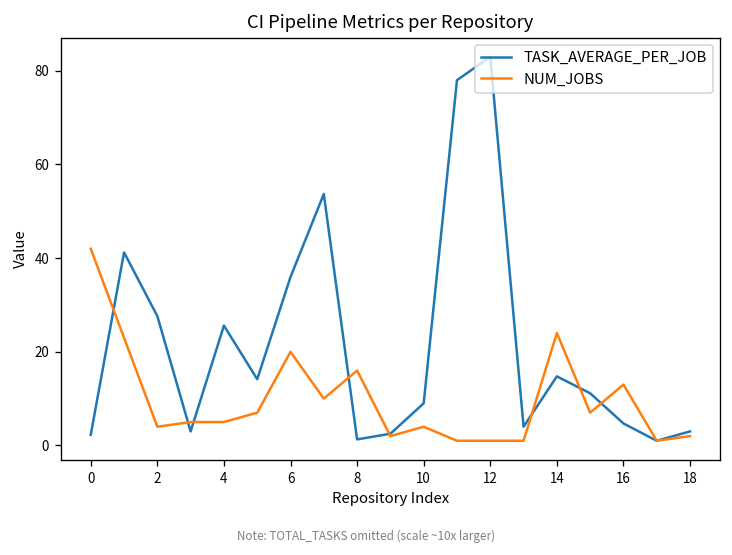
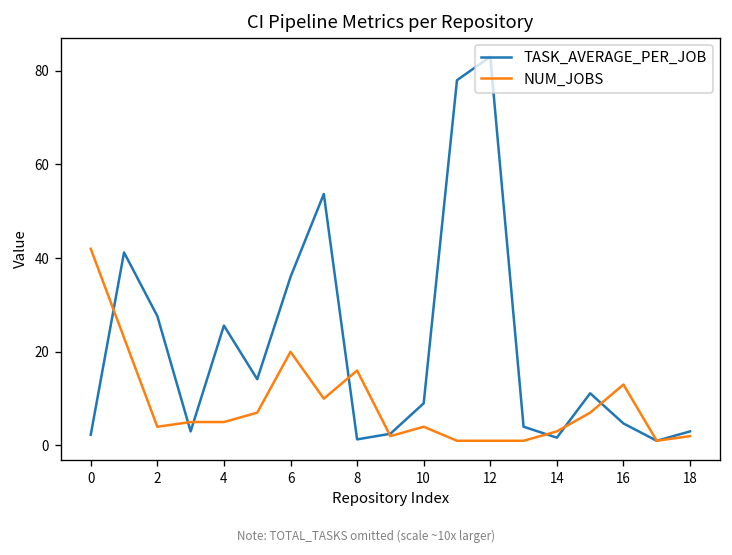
  {
    "TASK_AVERAGE_PER_JOB": {
      "0": 2,
      "2": 28,
      "4": 26,
      "6": 36,
      "8": 1,
      "10": 9,
-     "14": 15,
+     "14": 2,
      "16": 5,
      "18": 3
    },
    "NUM_JOBS": {
      "0": 42,
      "2": 4,
      "4": 5,
      "6": 20,
      "8": 16,
      "10": 4,
      "12": 1,
-     "14": 24,
+     "14": 3,
      "16": 13,
      "18": 2
    }
  }
